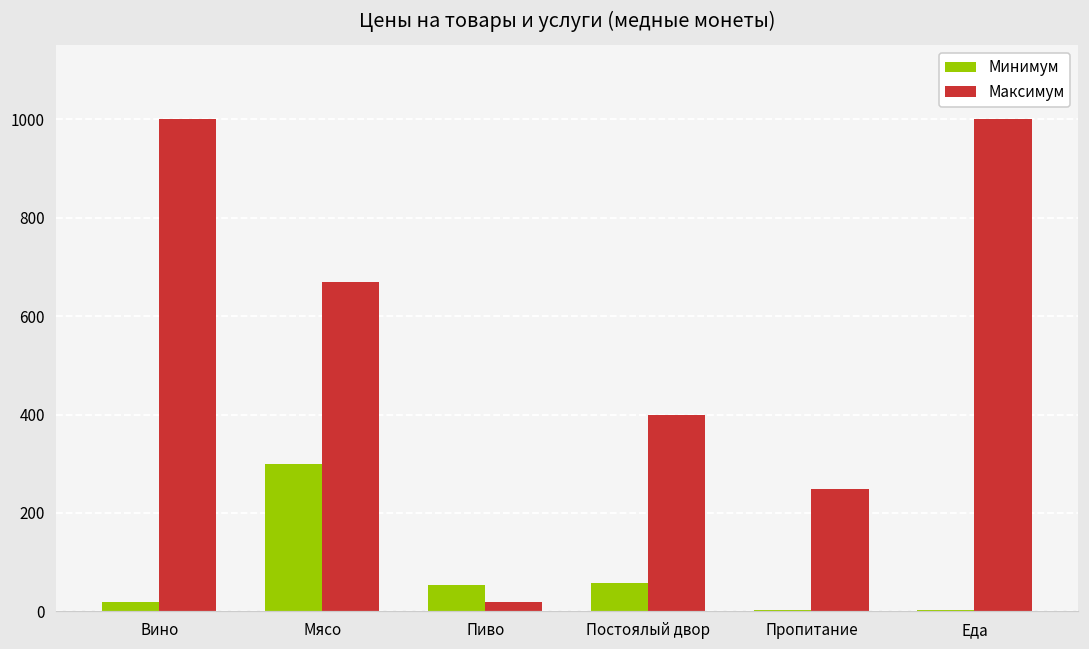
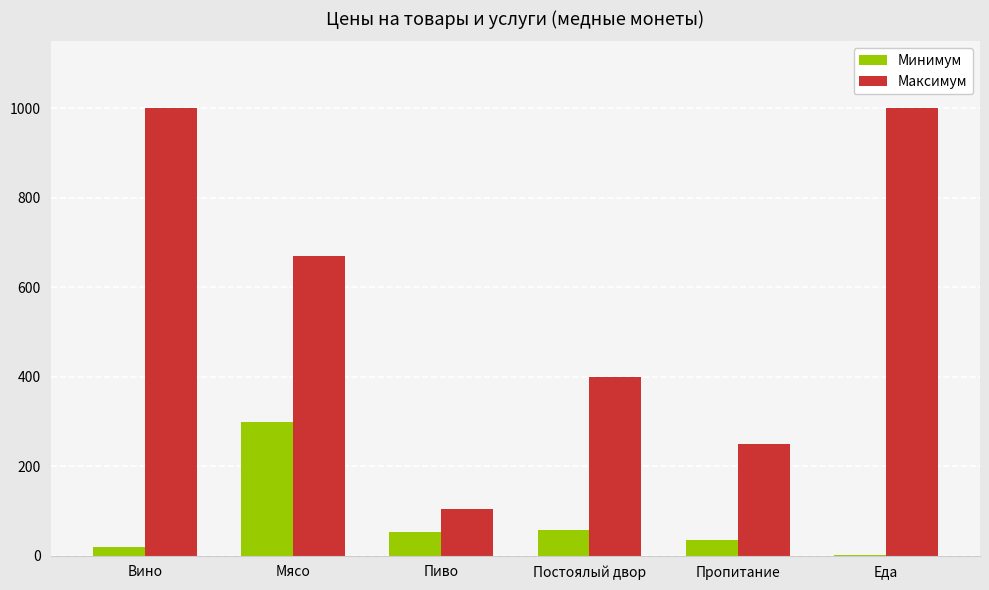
  {
    "Минимум": {
      "Вино": 20,
      "Мясо": 300,
      "Пиво": 50,
      "Постоялый двор": 60,
-     "Пропитание": 0
+     "Пропитание": 40
    },
    "Максимум": {
      "Вино": 1000,
      "Мясо": 670,
-     "Пиво": 20,
+     "Пиво": 110,
      "Постоялый двор": 400,
      "Пропитание": 250,
      "Еда": 1000
    }
  }
